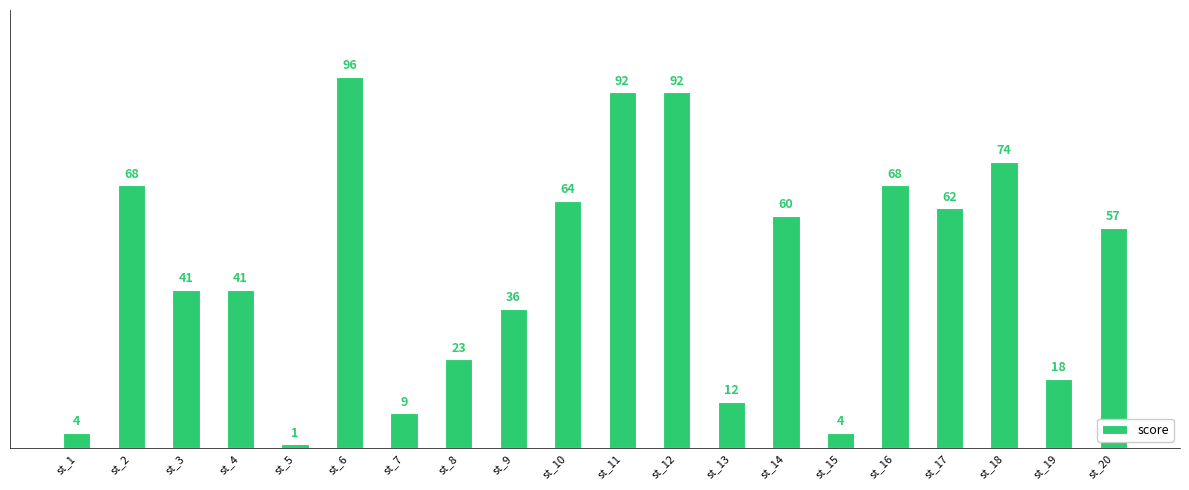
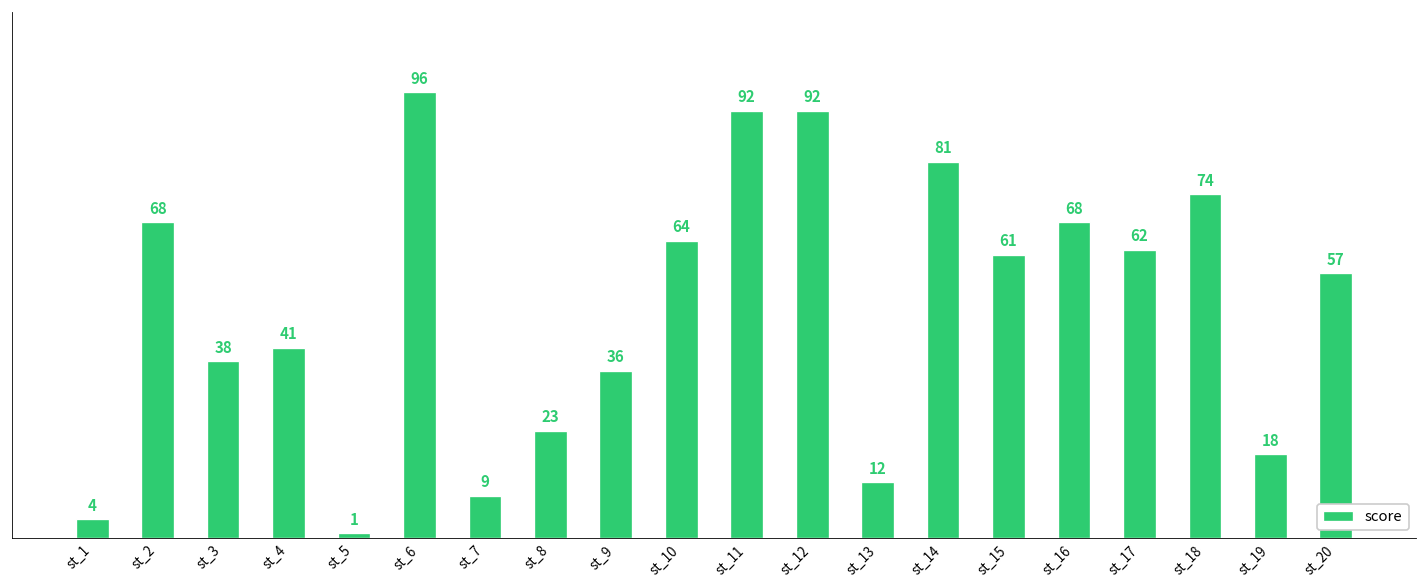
  {
    "st_1": 4,
    "st_2": 68,
-   "st_3": 41,
+   "st_3": 38,
    "st_4": 41,
    "st_5": 1,
    "st_6": 96,
    "st_7": 9,
    "st_8": 23,
    "st_9": 36,
    "st_10": 64,
    "st_11": 92,
    "st_12": 92,
    "st_13": 12,
-   "st_14": 60,
-   "st_15": 4,
+   "st_14": 81,
+   "st_15": 61,
    "st_16": 68,
    "st_17": 62,
    "st_18": 74,
    "st_19": 18,
    "st_20": 57
  }
